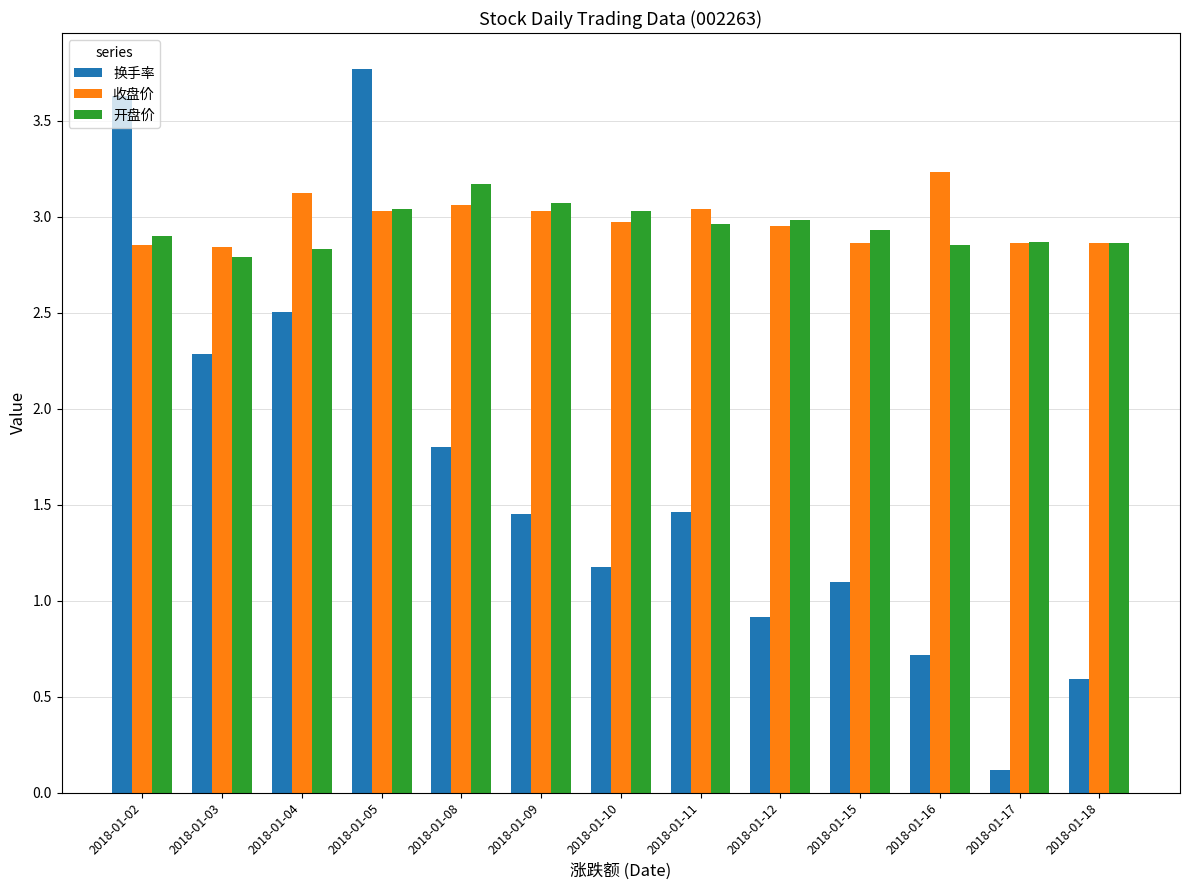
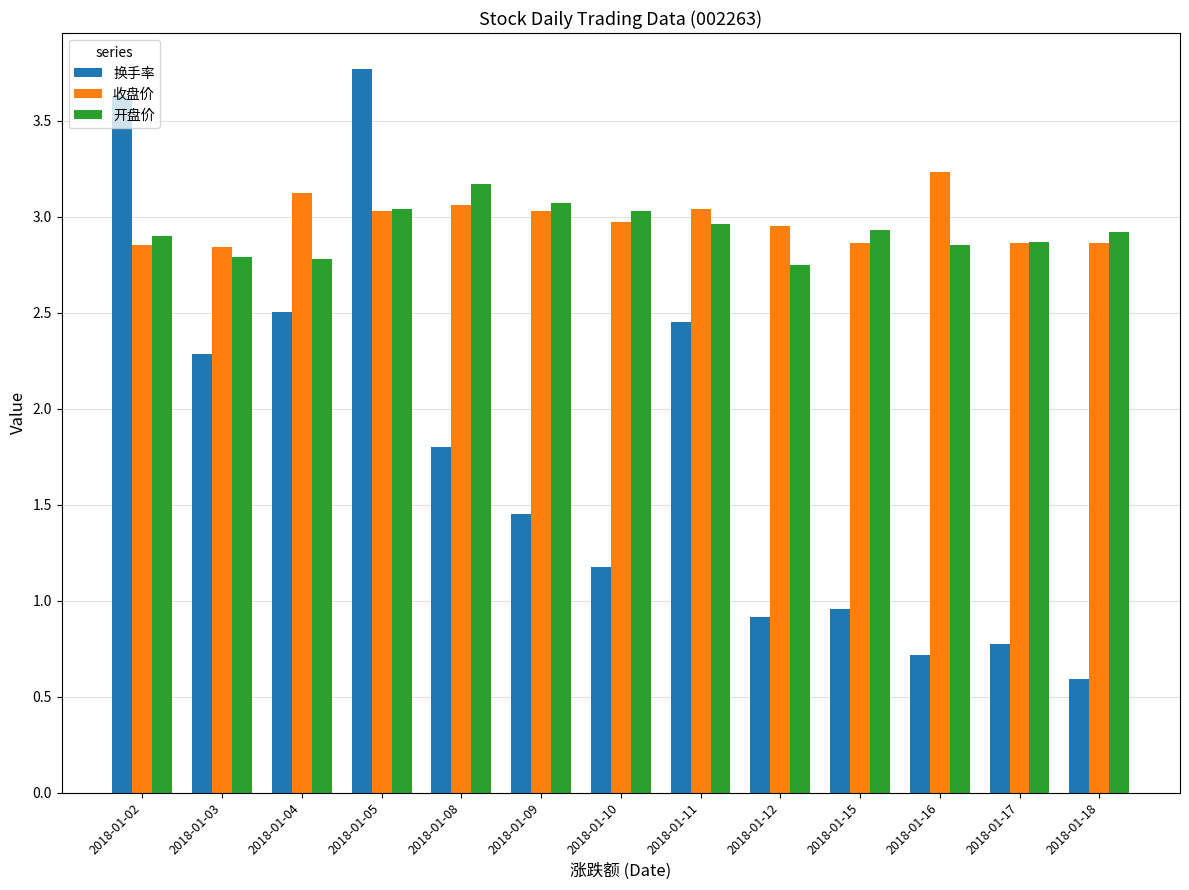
  {
    "换手率": {
      "2018-01-03": 2.29,
      "2018-01-04": 2.50,
      "2018-01-05": 3.77,
      "2018-01-08": 1.80,
      "2018-01-09": 1.45,
      "2018-01-10": 1.18,
-     "2018-01-11": 1.46,
+     "2018-01-11": 2.45,
      "2018-01-12": 0.91,
-     "2018-01-15": 1.10,
+     "2018-01-15": 0.95,
      "2018-01-16": 0.72,
-     "2018-01-17": 0.12,
+     "2018-01-17": 0.77,
      "2018-01-18": 0.59
    },
    "收盘价": {
      "2018-01-02": 2.85,
      "2018-01-03": 2.84,
      "2018-01-04": 3.12,
      "2018-01-05": 3.03,
      "2018-01-08": 3.06,
      "2018-01-09": 3.03,
      "2018-01-10": 2.97,
      "2018-01-11": 3.04,
      "2018-01-12": 2.95,
      "2018-01-15": 2.86,
      "2018-01-16": 3.23,
      "2018-01-17": 2.86,
      "2018-01-18": 2.86
    },
    "开盘价": {
      "2018-01-02": 2.90,
      "2018-01-03": 2.79,
-     "2018-01-04": 2.83,
+     "2018-01-04": 2.78,
      "2018-01-05": 3.04,
      "2018-01-08": 3.17,
      "2018-01-09": 3.07,
      "2018-01-10": 3.03,
      "2018-01-11": 2.96,
-     "2018-01-12": 2.98,
+     "2018-01-12": 2.75,
      "2018-01-15": 2.93,
      "2018-01-16": 2.85,
      "2018-01-17": 2.87,
-     "2018-01-18": 2.86
+     "2018-01-18": 2.92
    }
  }
